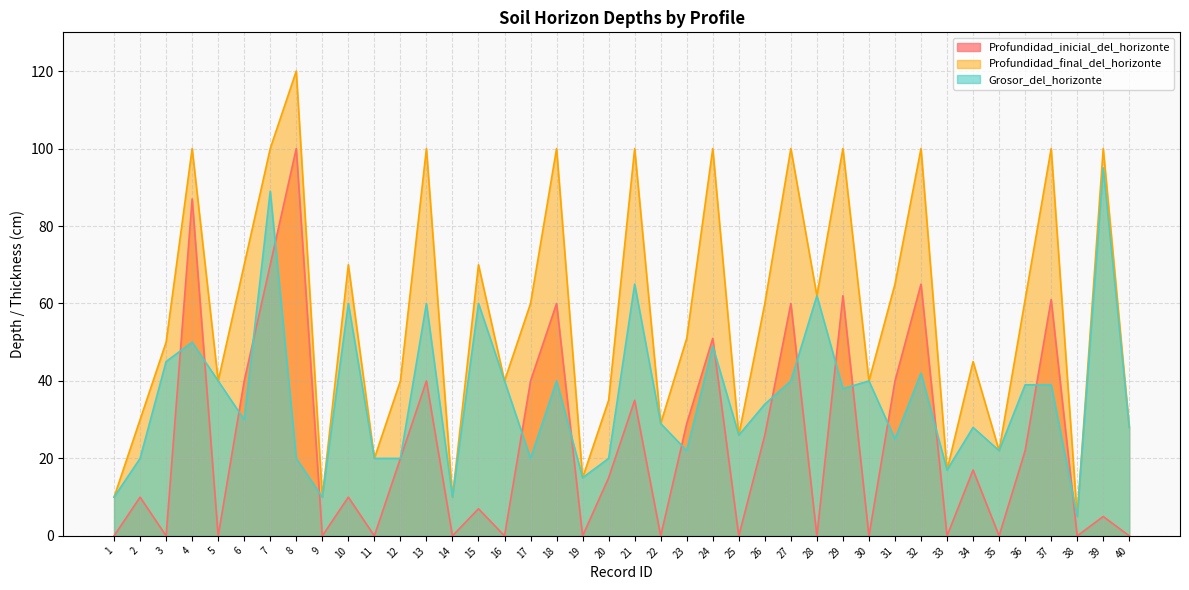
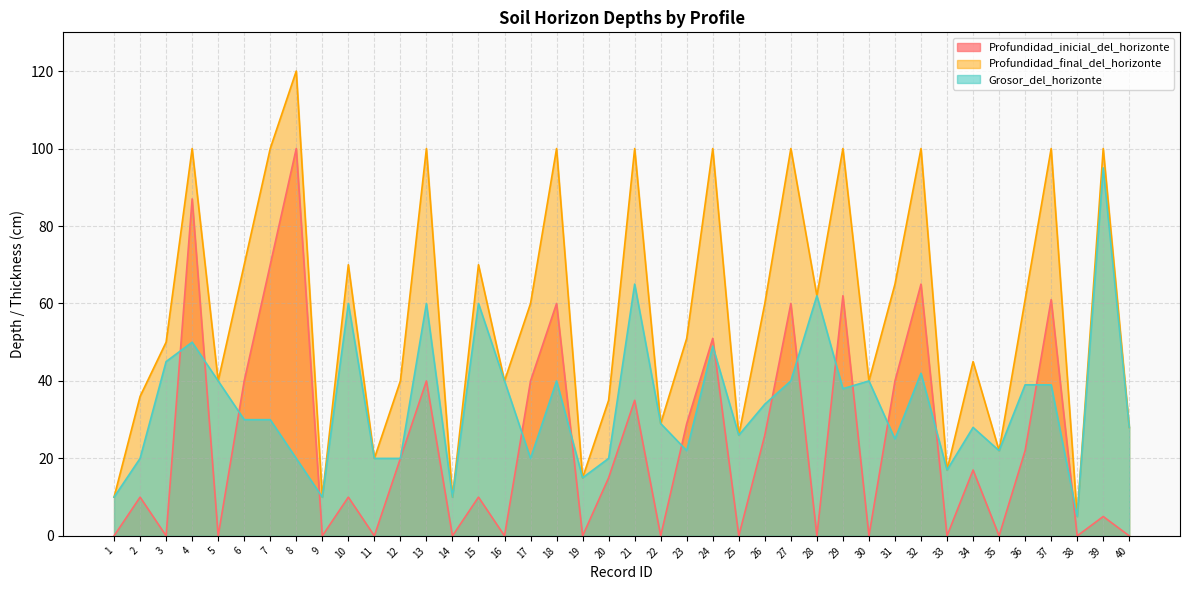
  {
    "Profundidad_inicial_del_horizonte": {
      "1": 0,
      "2": 10,
      "3": 0,
      "4": 87,
      "5": 0,
      "6": 40,
      "7": 70,
      "8": 100,
      "9": 0,
      "10": 10,
      "11": 0,
      "13": 40,
      "14": 0,
-     "15": 7,
+     "15": 10,
      "16": 0,
      "17": 40,
      "18": 60,
      "19": 0,
      "20": 15,
      "21": 35,
      "22": 0,
      "23": 29,
      "24": 51,
      "25": 0,
      "26": 26,
      "27": 60,
      "28": 0,
      "29": 62,
      "30": 0,
      "31": 40,
      "32": 65,
      "33": 0,
      "34": 17,
      "35": 0,
      "36": 22,
      "37": 61,
      "38": 0,
      "39": 5,
      "40": 0
    },
    "Profundidad_final_del_horizonte": {
-     "2": 30,
+     "2": 36,
      "3": 50,
      "4": 100,
      "6": 70,
      "7": 100,
      "8": 120,
      "10": 70,
      "12": 40,
      "13": 100,
      "15": 70,
      "17": 60,
      "18": 100,
      "20": 35,
      "21": 100,
      "23": 51,
      "24": 100,
      "26": 60,
      "27": 100,
      "29": 100,
      "31": 65,
      "32": 100,
      "34": 45,
      "36": 61,
      "37": 100,
      "39": 100
    },
    "Grosor_del_horizonte": {
      "2": 20,
      "3": 45,
      "4": 50,
      "6": 30,
-     "7": 89,
+     "7": 30,
      "8": 20,
      "10": 60,
      "13": 60,
      "15": 60,
      "17": 20,
      "18": 40,
      "20": 20,
      "21": 65,
      "23": 22,
      "24": 49,
      "26": 34,
      "27": 40,
      "29": 38,
      "31": 25,
      "32": 42,
      "34": 28,
      "36": 39,
      "37": 39,
      "39": 95
    }
  }
